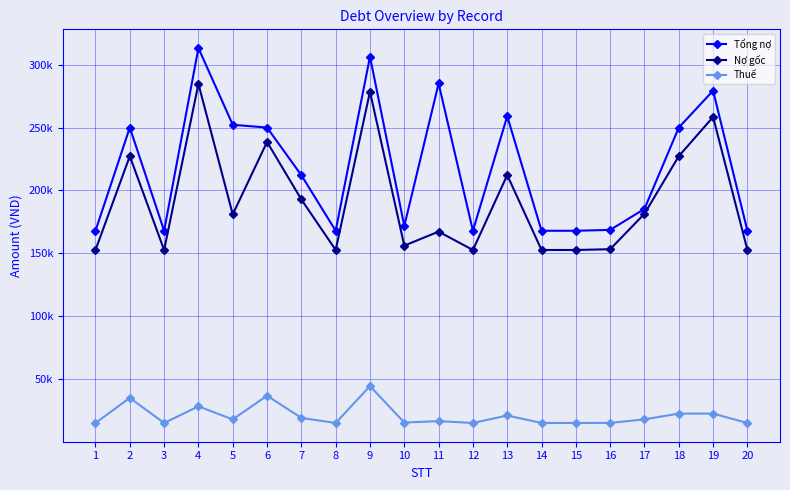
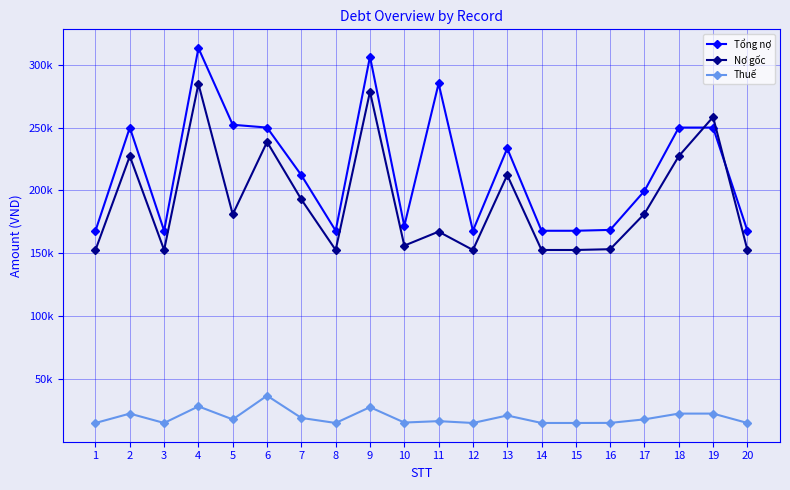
  {
    "Tổng nợ": {
      "1": 168000,
      "2": 250000,
      "3": 168000,
      "4": 313000,
      "5": 252000,
      "6": 250000,
      "7": 212000,
      "8": 168000,
      "9": 306000,
      "10": 172000,
      "11": 285000,
      "12": 168000,
-     "13": 259000,
+     "13": 233000,
      "14": 168000,
      "15": 168000,
      "16": 169000,
-     "17": 185000,
+     "17": 200000,
      "18": 250000,
-     "19": 279000,
+     "19": 250000,
      "20": 168000
    },
    "Nợ gốc": {
      "1": 153000,
      "2": 227000,
      "3": 153000,
      "4": 285000,
      "5": 181000,
      "6": 239000,
      "7": 193000,
      "8": 153000,
      "9": 278000,
      "10": 156000,
      "11": 167000,
      "12": 153000,
      "13": 212000,
      "14": 153000,
      "15": 153000,
      "16": 153000,
      "17": 182000,
      "18": 227000,
      "19": 258000,
      "20": 153000
    },
    "Thuế": {
      "1": 15000,
-     "2": 35000,
+     "2": 23000,
      "3": 15000,
      "4": 28000,
      "5": 18000,
      "6": 37000,
      "7": 19000,
      "8": 15000,
-     "9": 45000,
+     "9": 28000,
      "10": 16000,
      "11": 17000,
      "12": 15000,
      "13": 21000,
      "14": 15000,
      "15": 15000,
      "16": 15000,
      "17": 18000,
      "18": 23000,
      "19": 23000,
      "20": 15000
    }
  }
